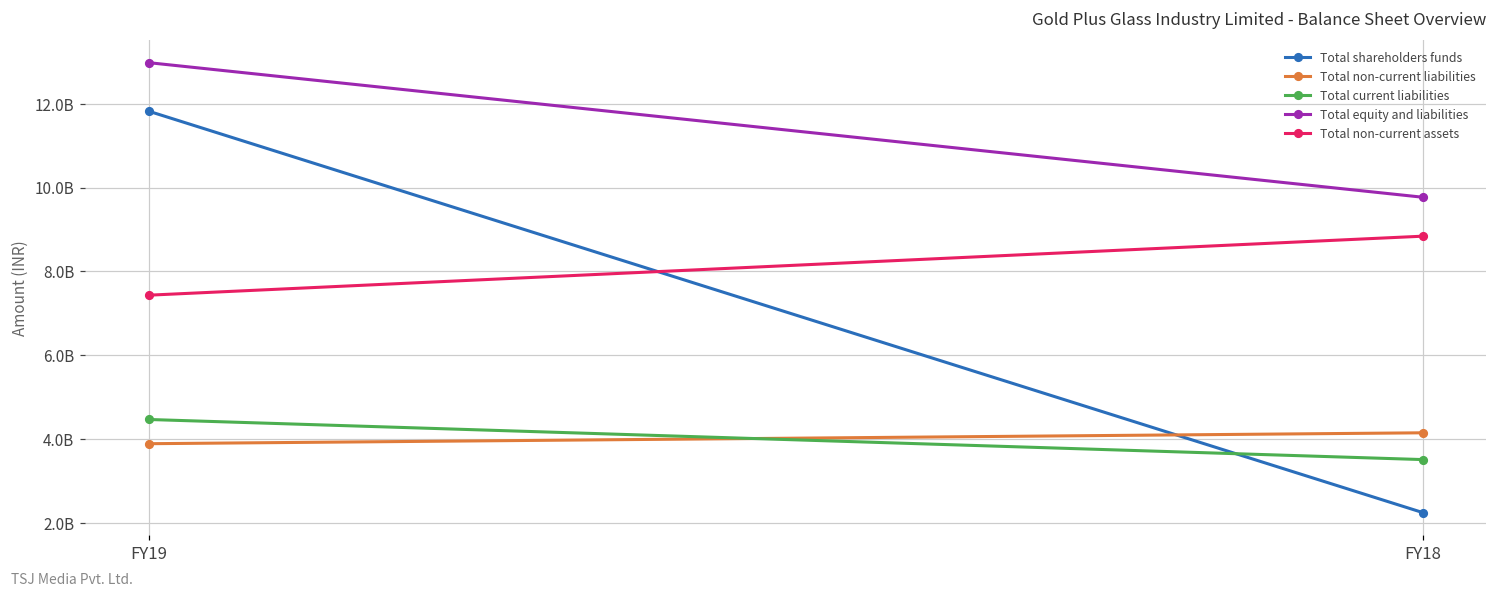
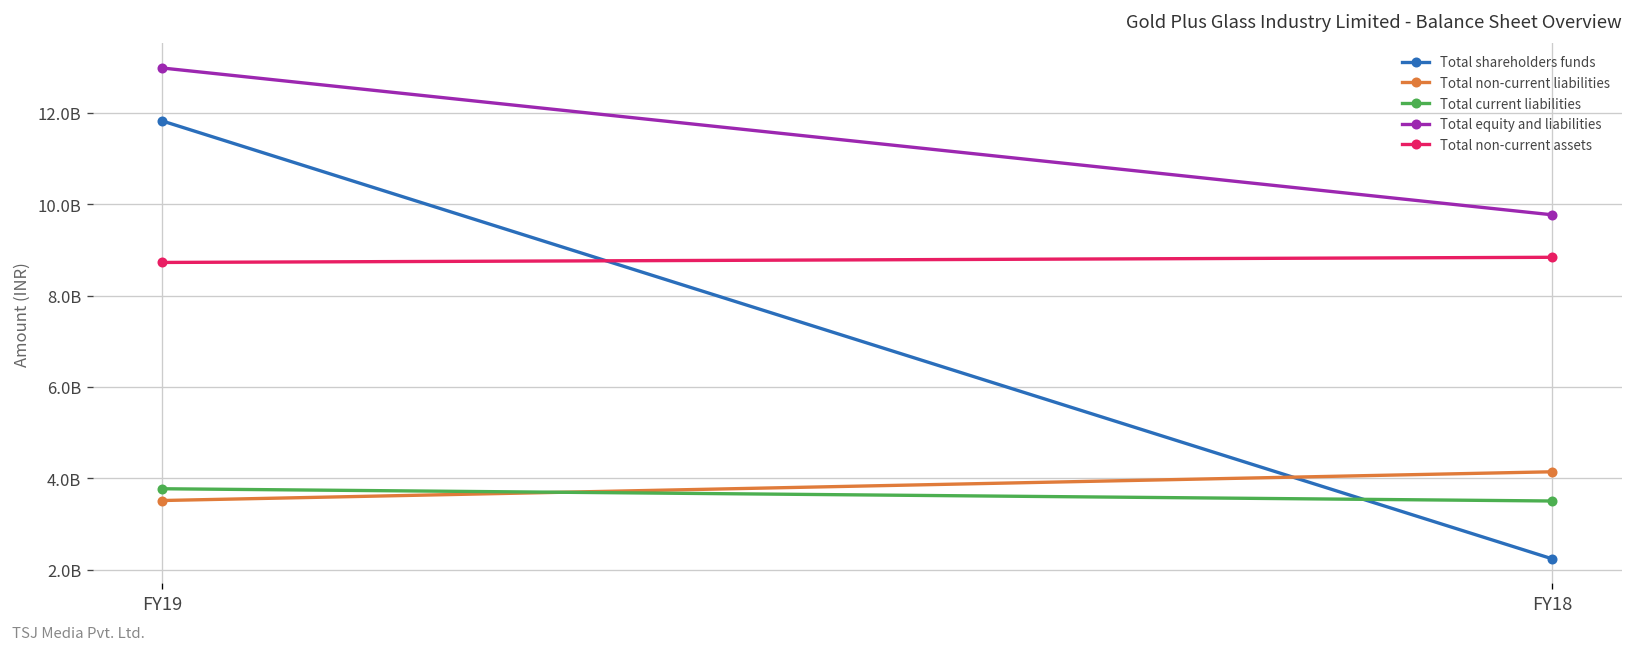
  {
    "Total shareholders funds": {
      "FY19": 11800000000,
      "FY18": 2200000000
    },
    "Total non-current liabilities": {
-     "FY19": 3900000000,
+     "FY19": 3500000000,
      "FY18": 4100000000
    },
    "Total current liabilities": {
-     "FY19": 4500000000,
+     "FY19": 3800000000,
      "FY18": 3500000000
    },
    "Total equity and liabilities": {
      "FY19": 13000000000,
      "FY18": 9800000000
    },
    "Total non-current assets": {
-     "FY19": 7400000000,
+     "FY19": 8700000000,
      "FY18": 8800000000
    }
  }
